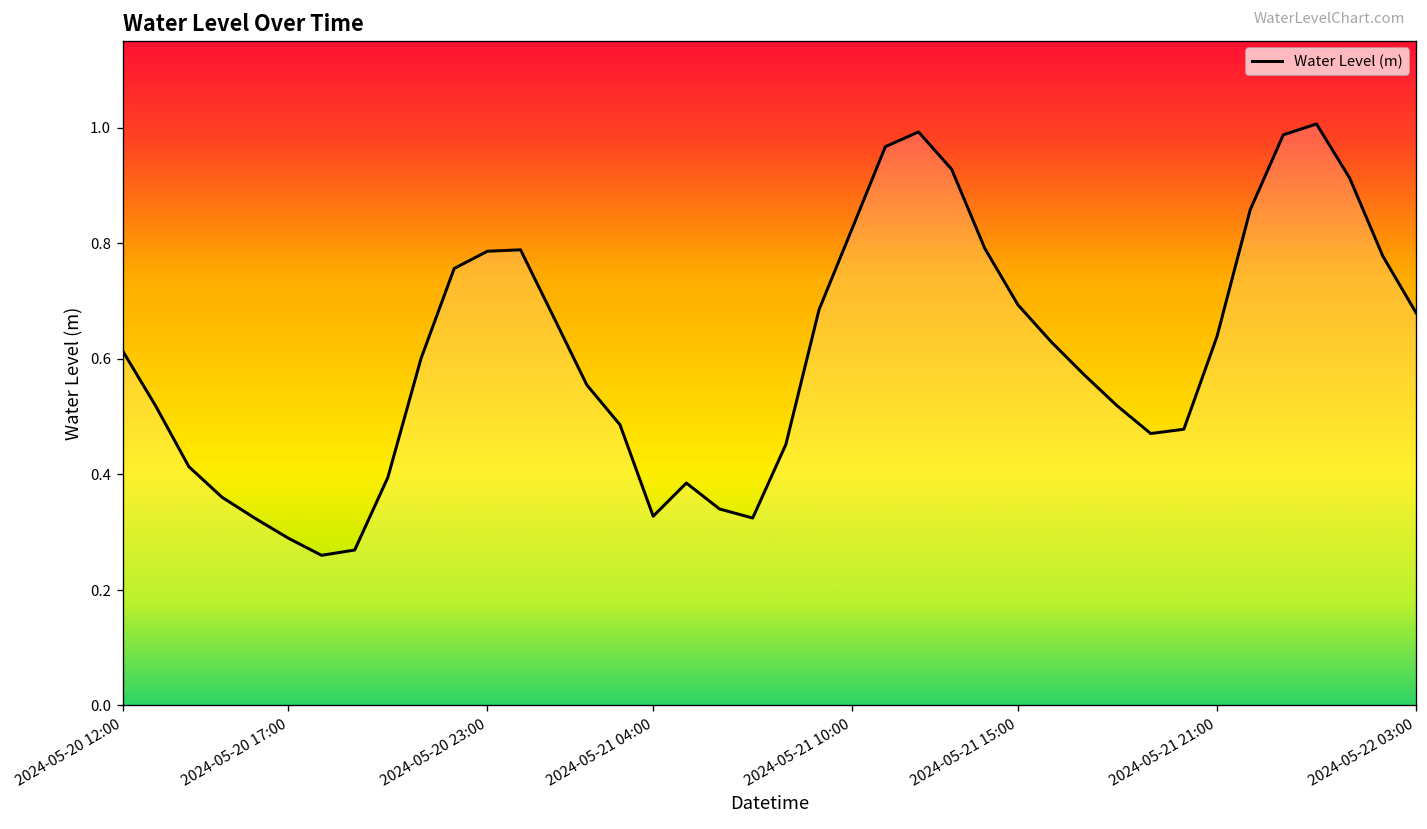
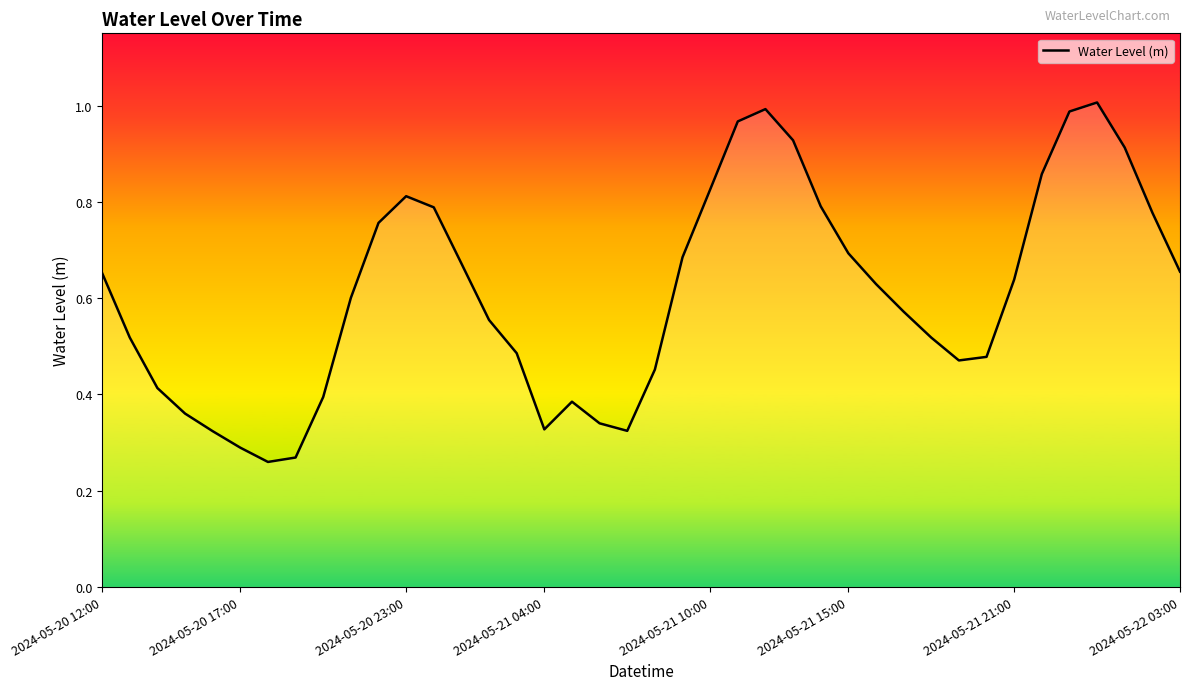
  {
-   "2024-05-20 12:00": 0.61,
+   "2024-05-20 12:00": 0.65,
    "2024-05-20 17:00": 0.29,
-   "2024-05-20 23:00": 0.79,
+   "2024-05-20 23:00": 0.81,
    "2024-05-21 04:00": 0.33,
    "2024-05-21 10:00": 0.83,
    "2024-05-21 15:00": 0.69,
    "2024-05-21 21:00": 0.64,
-   "2024-05-22 03:00": 0.68
+   "2024-05-22 03:00": 0.66
  }
